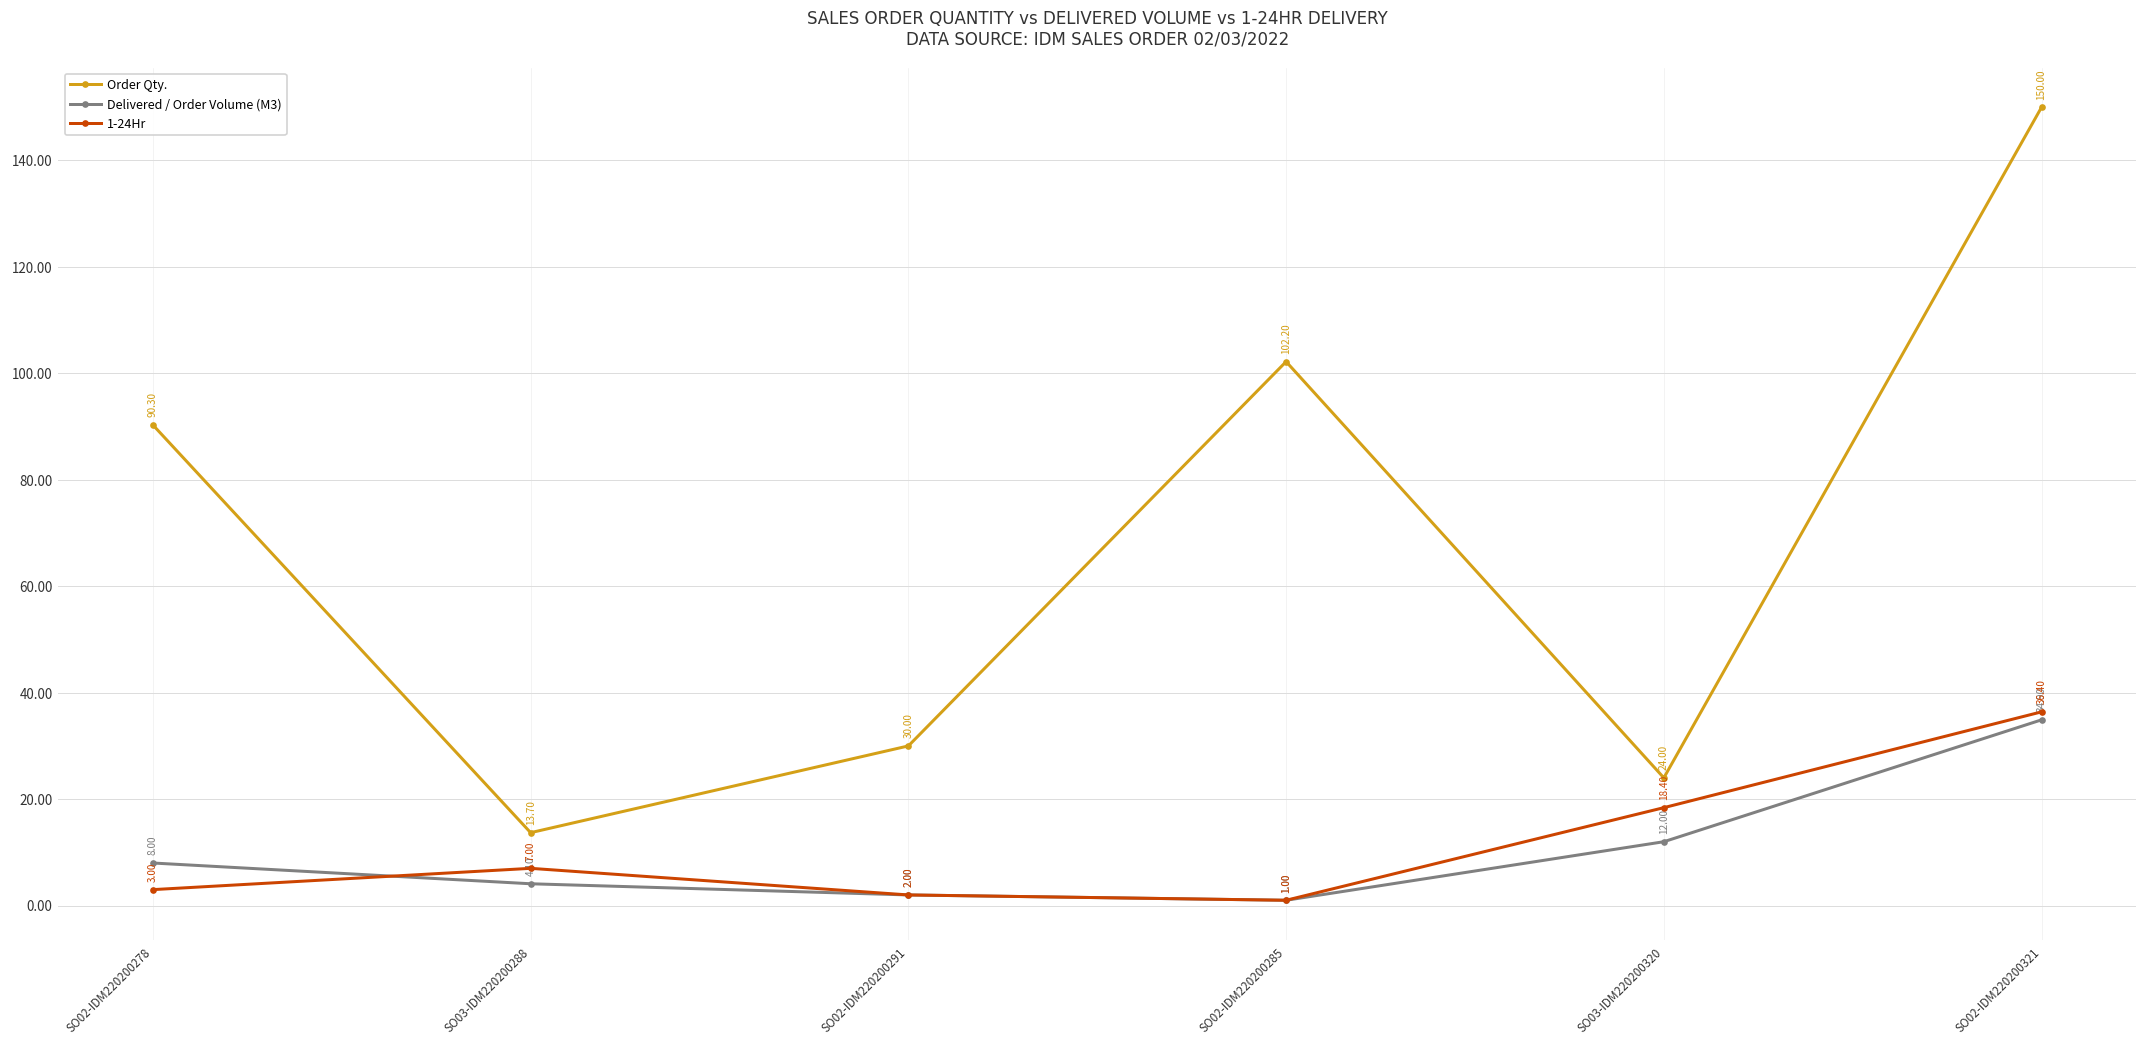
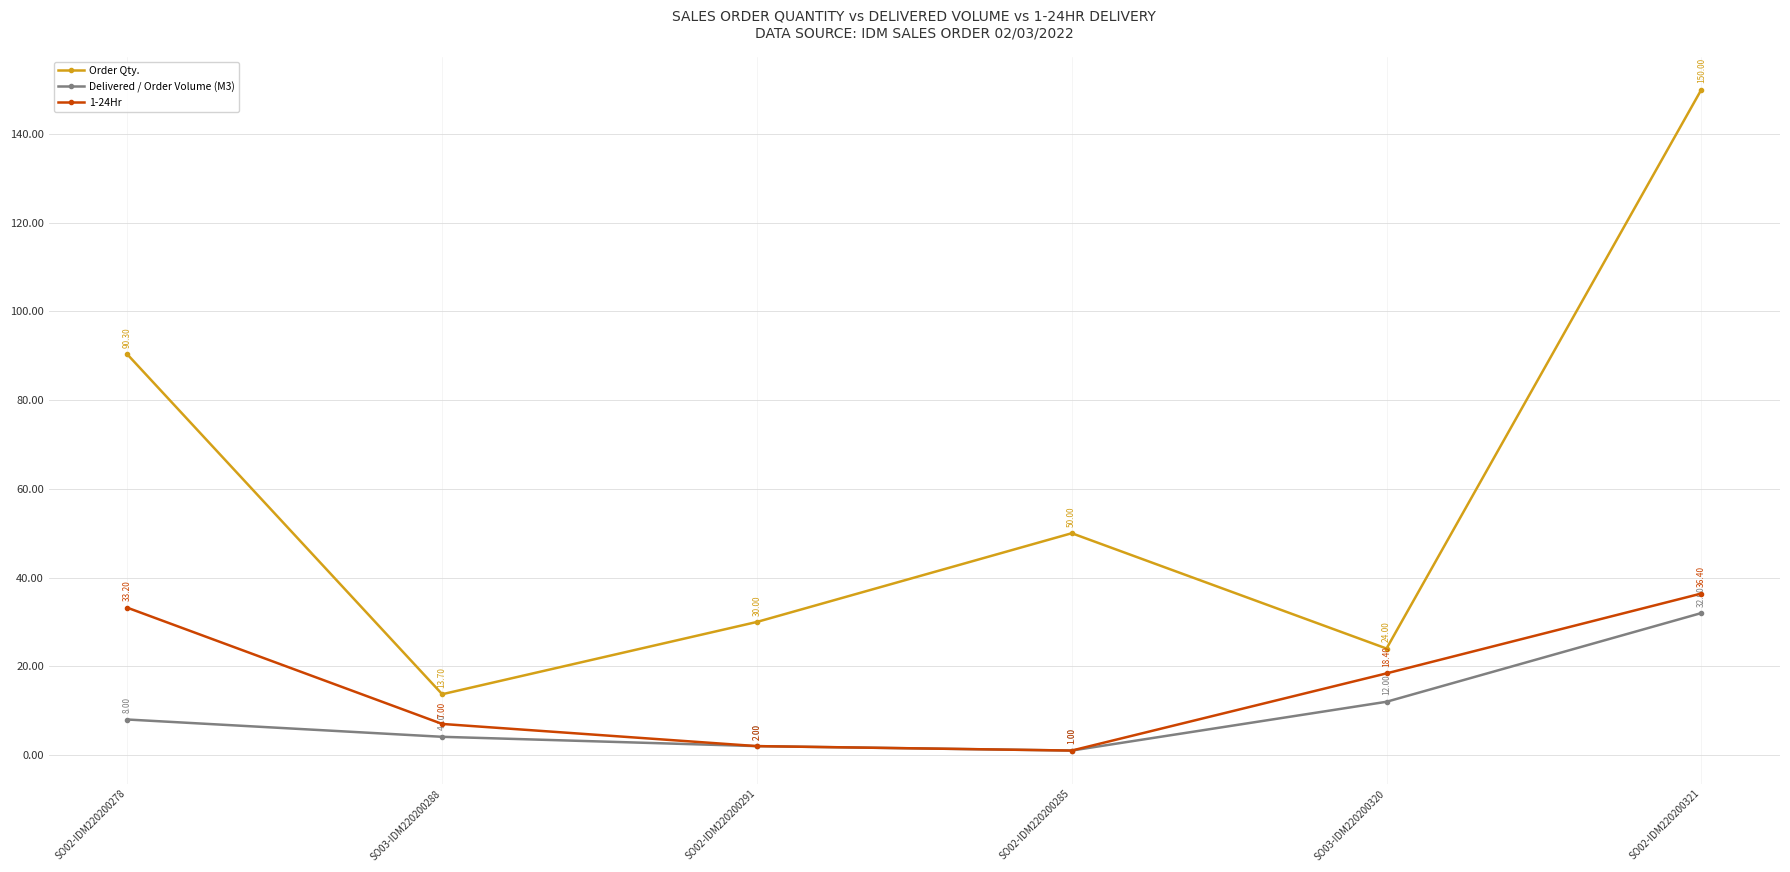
  {
    "Order Qty.": {
      "SO02-IDM220200278": 90.30,
      "SO03-IDM220200288": 13.70,
      "SO02-IDM220200291": 30.00,
-     "SO02-IDM220200285": 102.20,
+     "SO02-IDM220200285": 50.00,
      "SO03-IDM220200320": 24.00,
      "SO02-IDM220200321": 150.00
    },
    "Delivered / Order Volume (M3)": {
      "SO02-IDM220200278": 8.00,
-     "SO02-IDM220200321": 34.90
+     "SO02-IDM220200321": 32.00
    },
    "1-24Hr": {
-     "SO02-IDM220200278": 3.00,
+     "SO02-IDM220200278": 33.20,
      "SO02-IDM220200321": 36.40
    }
  }
